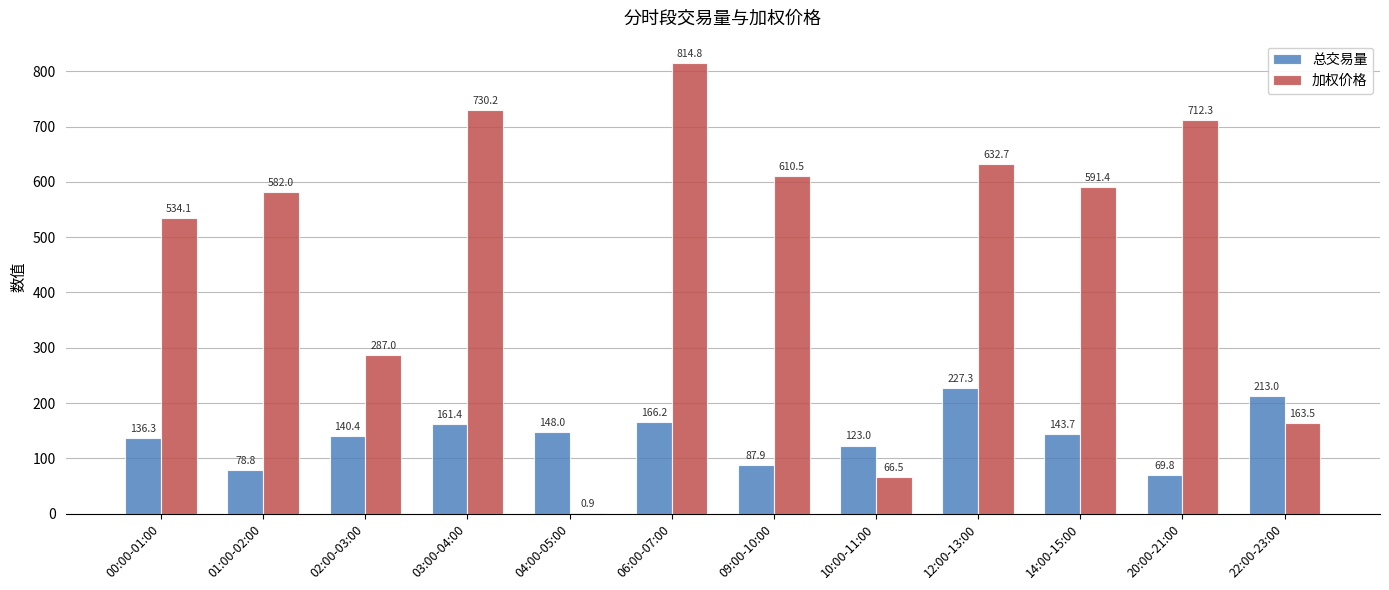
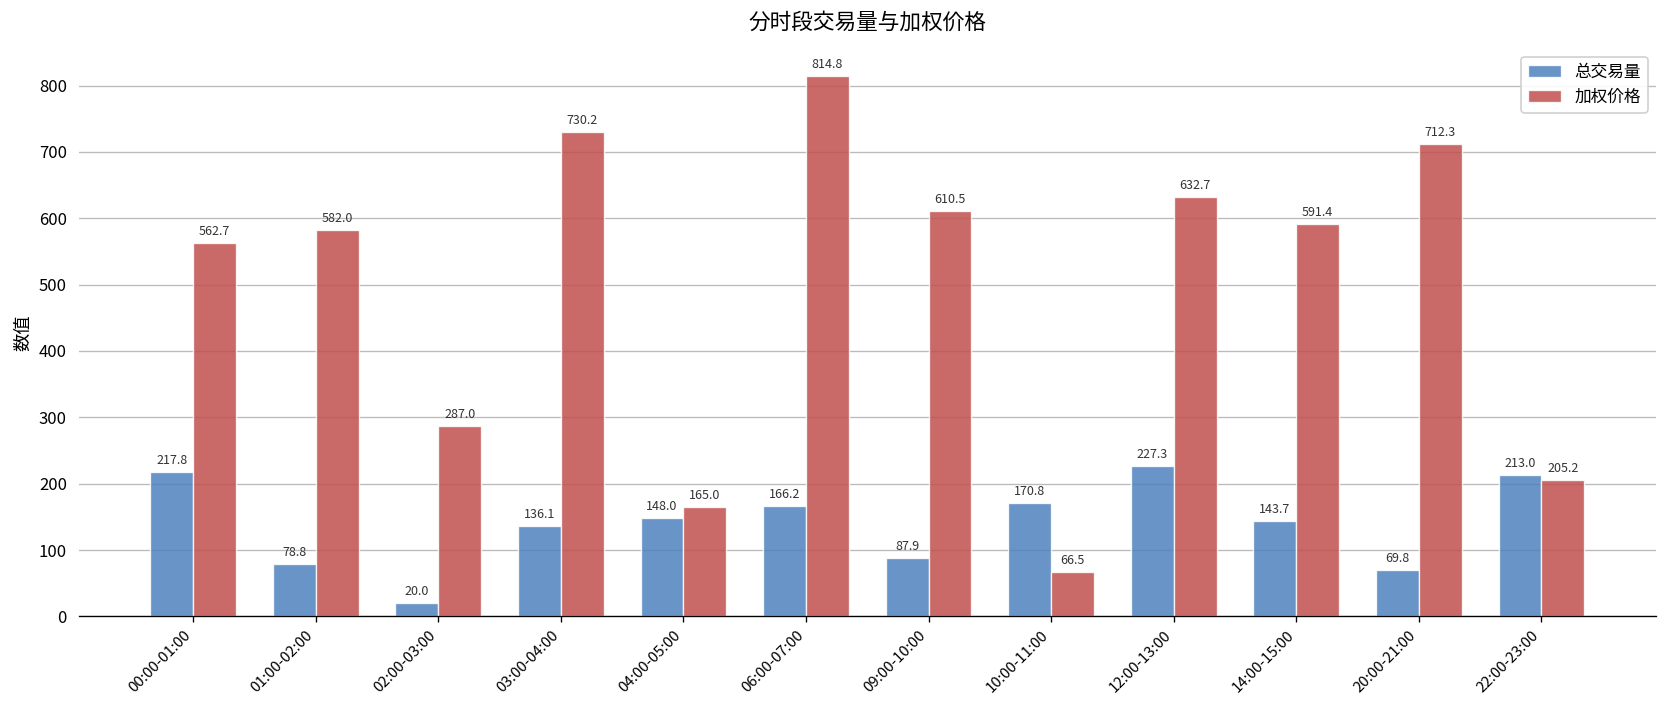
  {
    "总交易量": {
-     "00:00-01:00": 136.3,
+     "00:00-01:00": 217.8,
      "01:00-02:00": 78.8,
-     "02:00-03:00": 140.4,
-     "03:00-04:00": 161.4,
+     "02:00-03:00": 20.0,
+     "03:00-04:00": 136.1,
      "04:00-05:00": 148.0,
      "06:00-07:00": 166.2,
      "09:00-10:00": 87.9,
-     "10:00-11:00": 123.0,
+     "10:00-11:00": 170.8,
      "12:00-13:00": 227.3,
      "14:00-15:00": 143.7,
      "20:00-21:00": 69.8,
      "22:00-23:00": 213.0
    },
    "加权价格": {
-     "00:00-01:00": 534.1,
+     "00:00-01:00": 562.7,
      "01:00-02:00": 582.0,
      "02:00-03:00": 287.0,
      "03:00-04:00": 730.2,
-     "04:00-05:00": 0.9,
+     "04:00-05:00": 165.0,
      "06:00-07:00": 814.8,
      "09:00-10:00": 610.5,
      "10:00-11:00": 66.5,
      "12:00-13:00": 632.7,
      "14:00-15:00": 591.4,
      "20:00-21:00": 712.3,
-     "22:00-23:00": 163.5
+     "22:00-23:00": 205.2
    }
  }
